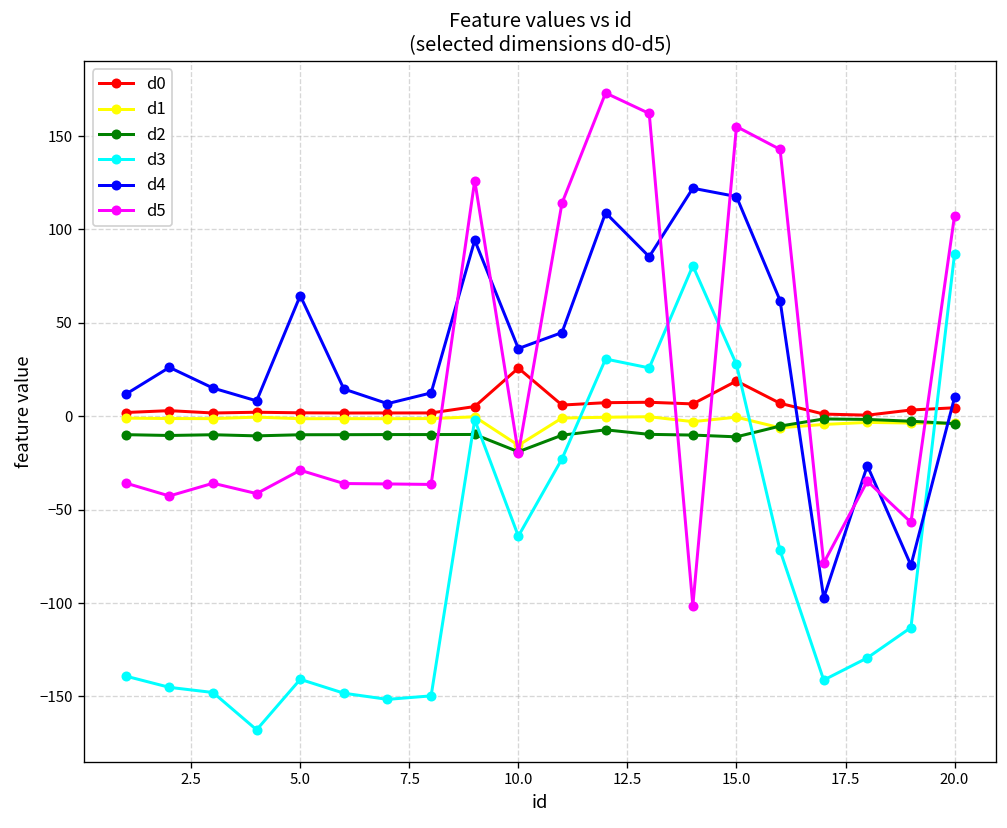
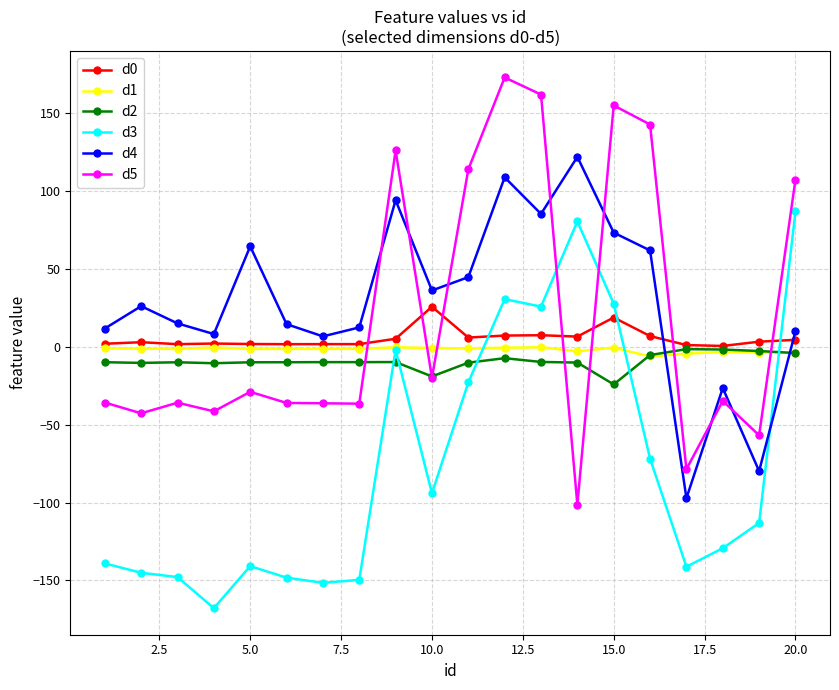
  {
    "d0": {
      "5.0": 2,
      "10.0": 26,
      "15.0": 19,
      "20.0": 5
    },
    "d1": {
      "5.0": -1,
-     "10.0": -16,
+     "10.0": -1,
      "15.0": 0
    },
    "d2": {
      "5.0": -10,
-     "15.0": -11
+     "15.0": -24
    },
    "d3": {
      "5.0": -141,
-     "10.0": -64,
+     "10.0": -94,
      "15.0": 28,
      "20.0": 87
    },
    "d4": {
      "5.0": 65,
      "10.0": 36,
-     "15.0": 118,
+     "15.0": 73,
      "20.0": 10
    },
    "d5": {
      "5.0": -29,
      "15.0": 155,
      "20.0": 107
    }
  }
